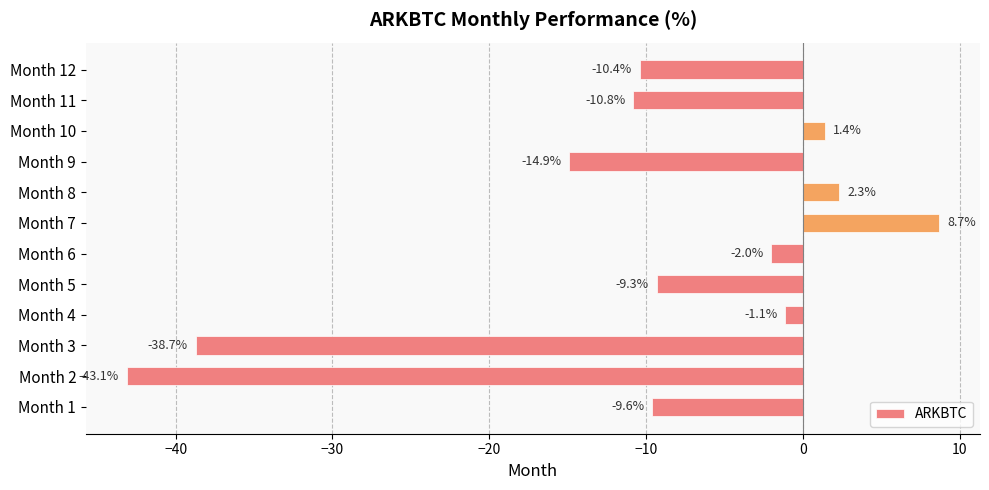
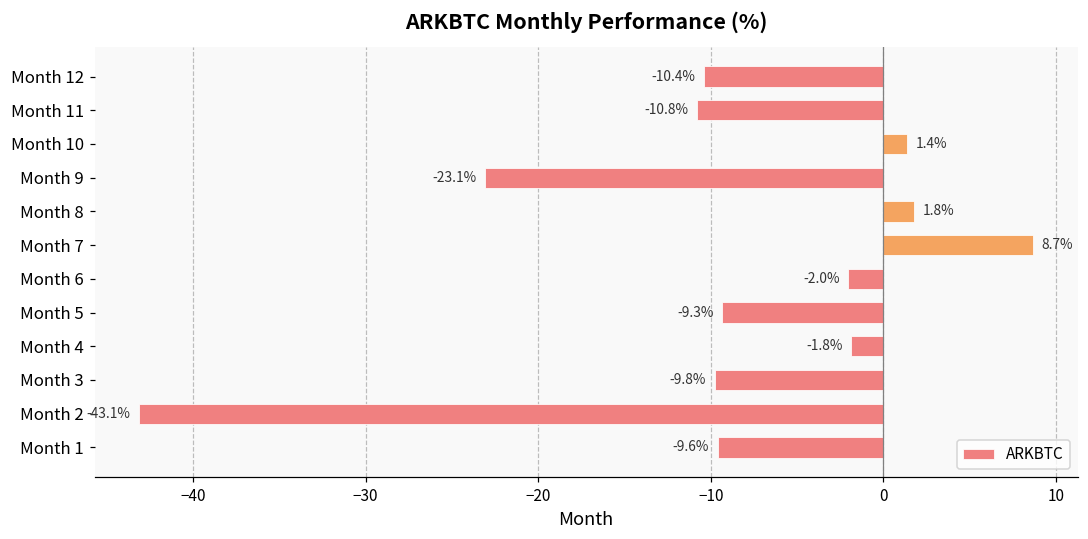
  {
    "Month 12": "-10.4%",
    "Month 11": "-10.8%",
    "Month 10": "1.4%",
-   "Month 9": "-14.9%",
-   "Month 8": "2.3%",
+   "Month 9": "-23.1%",
+   "Month 8": "1.8%",
    "Month 7": "8.7%",
    "Month 6": "-2.0%",
    "Month 5": "-9.3%",
-   "Month 4": "-1.1%",
-   "Month 3": "-38.7%",
+   "Month 4": "-1.8%",
+   "Month 3": "-9.8%",
    "Month 2": "-43.1%",
    "Month 1": "-9.6%"
  }
